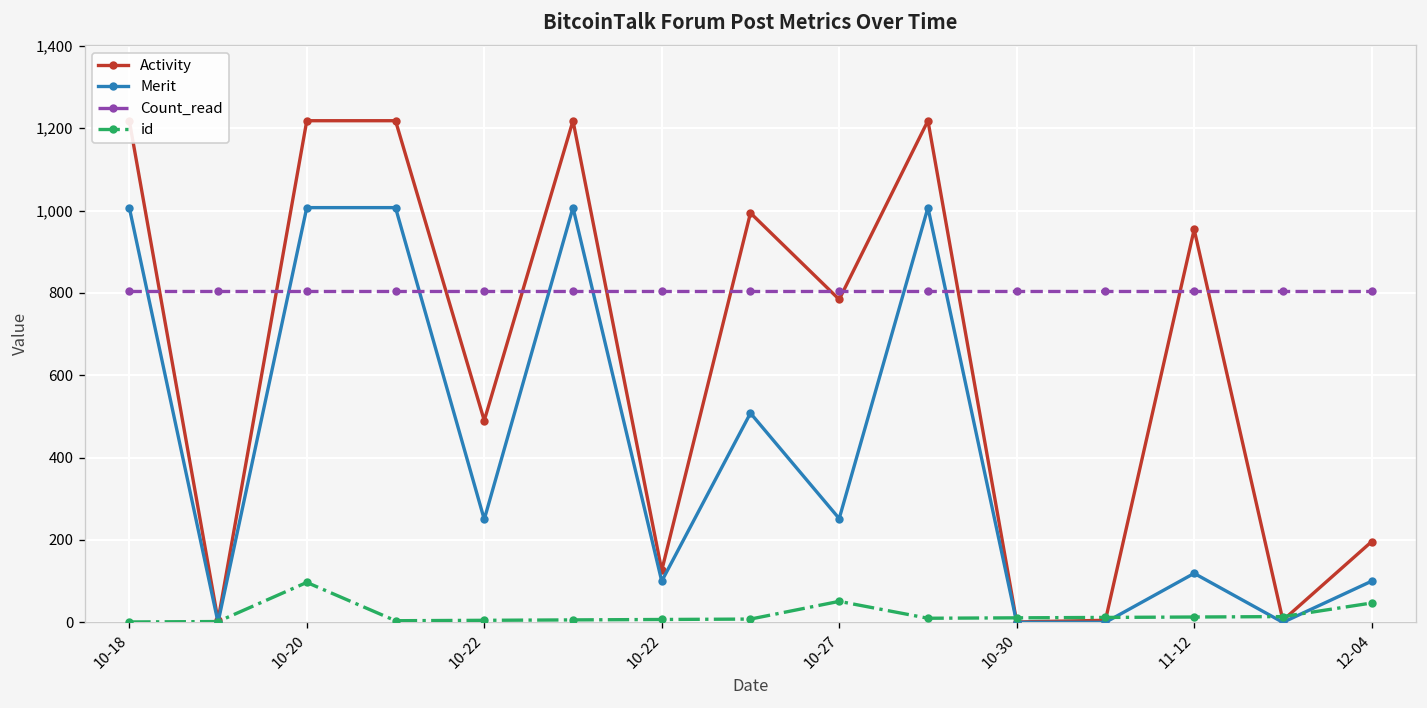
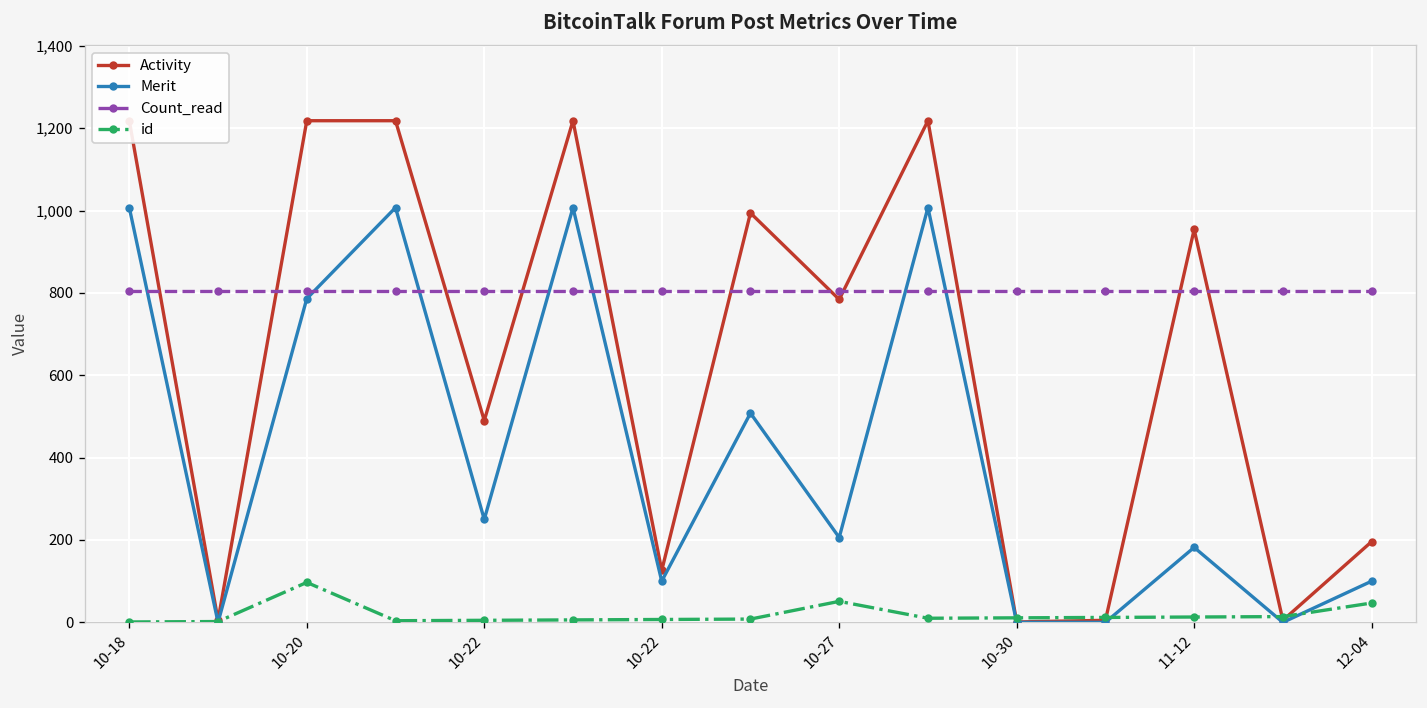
  {
    "Activity": {
      "10-20": "1,220",
      "10-27": "780",
      "11-12": "950",
      "12-04": "200"
    },
    "Merit": {
      "10-18": "1,010",
-     "10-20": "1,010",
-     "10-27": "250",
-     "11-12": "120",
+     "10-20": "790",
+     "10-27": "210",
+     "11-12": "180",
      "12-04": "100"
    },
    "Count_read": {
      "10-18": "800",
      "10-20": "800",
      "10-27": "800",
      "10-30": "800",
      "11-12": "800",
      "12-04": "800"
    },
    "id": {
      "10-18": "0",
      "10-20": "100",
      "10-27": "50",
      "10-30": "10",
      "11-12": "10",
      "12-04": "50"
    }
  }
